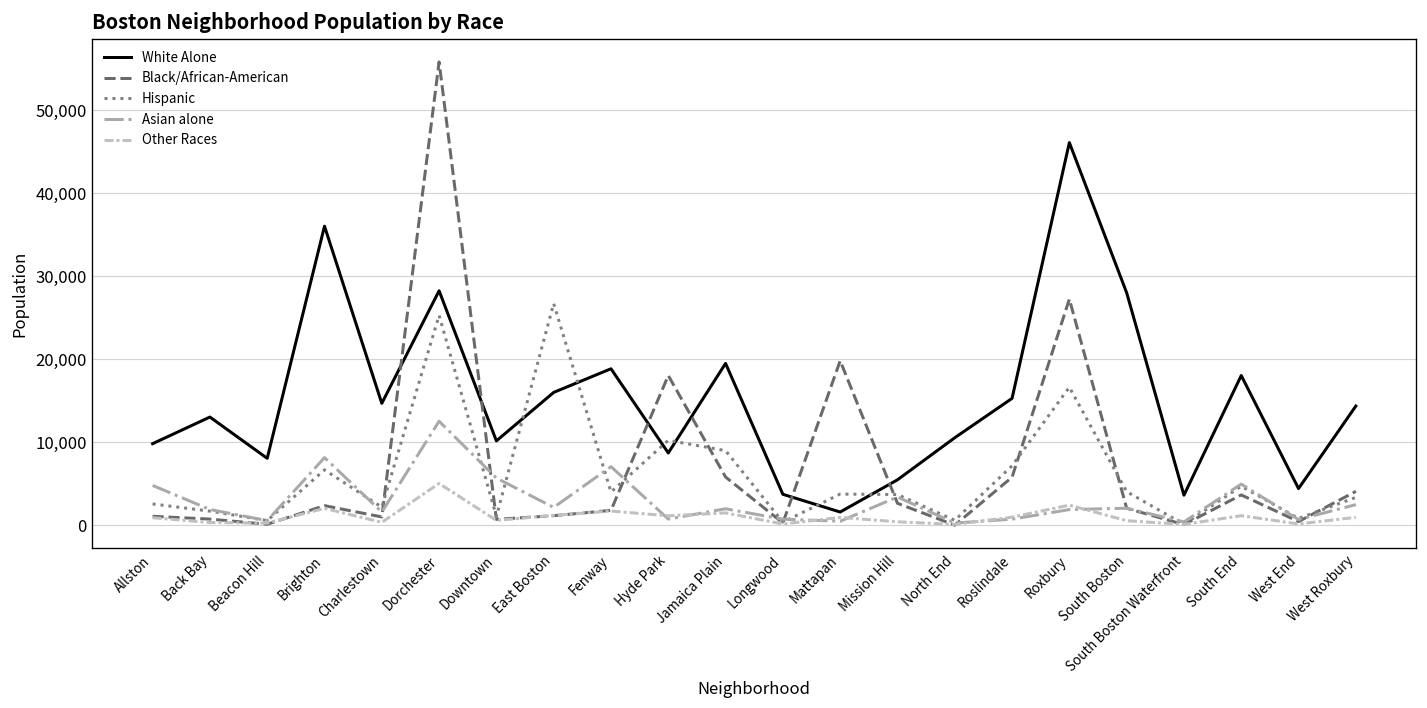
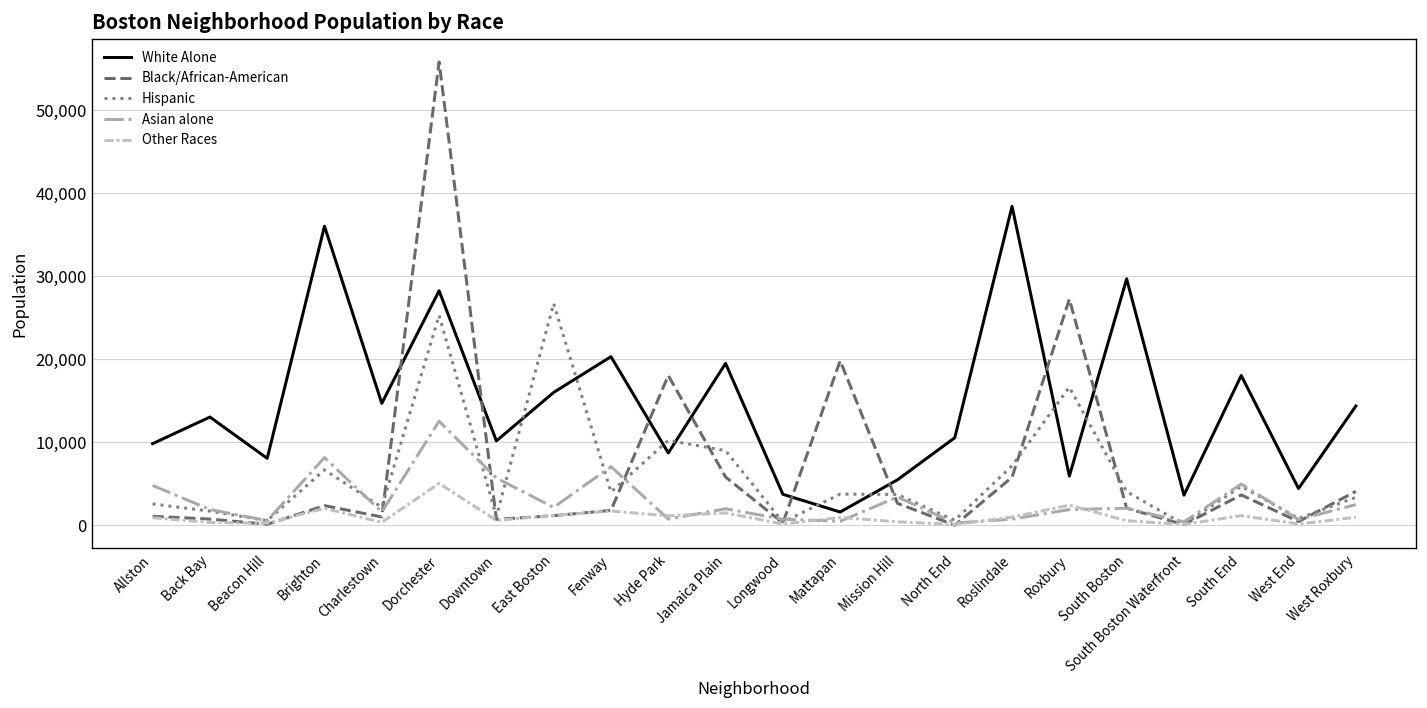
  {
    "White Alone": {
      "Allston": "10,000",
      "Back Bay": "13,000",
      "Beacon Hill": "8,000",
      "Brighton": "36,000",
      "Charlestown": "15,000",
      "Dorchester": "28,000",
      "Downtown": "10,000",
      "East Boston": "16,000",
-     "Fenway": "19,000",
+     "Fenway": "20,000",
      "Hyde Park": "9,000",
      "Jamaica Plain": "20,000",
      "Longwood": "4,000",
      "Mattapan": "2,000",
      "Mission Hill": "5,000",
      "North End": "11,000",
-     "Roslindale": "15,000",
-     "Roxbury": "46,000",
-     "South Boston": "28,000",
+     "Roslindale": "38,000",
+     "Roxbury": "6,000",
+     "South Boston": "30,000",
      "South Boston Waterfront": "4,000",
      "South End": "18,000",
      "West End": "4,000",
      "West Roxbury": "14,000"
    }
  }
